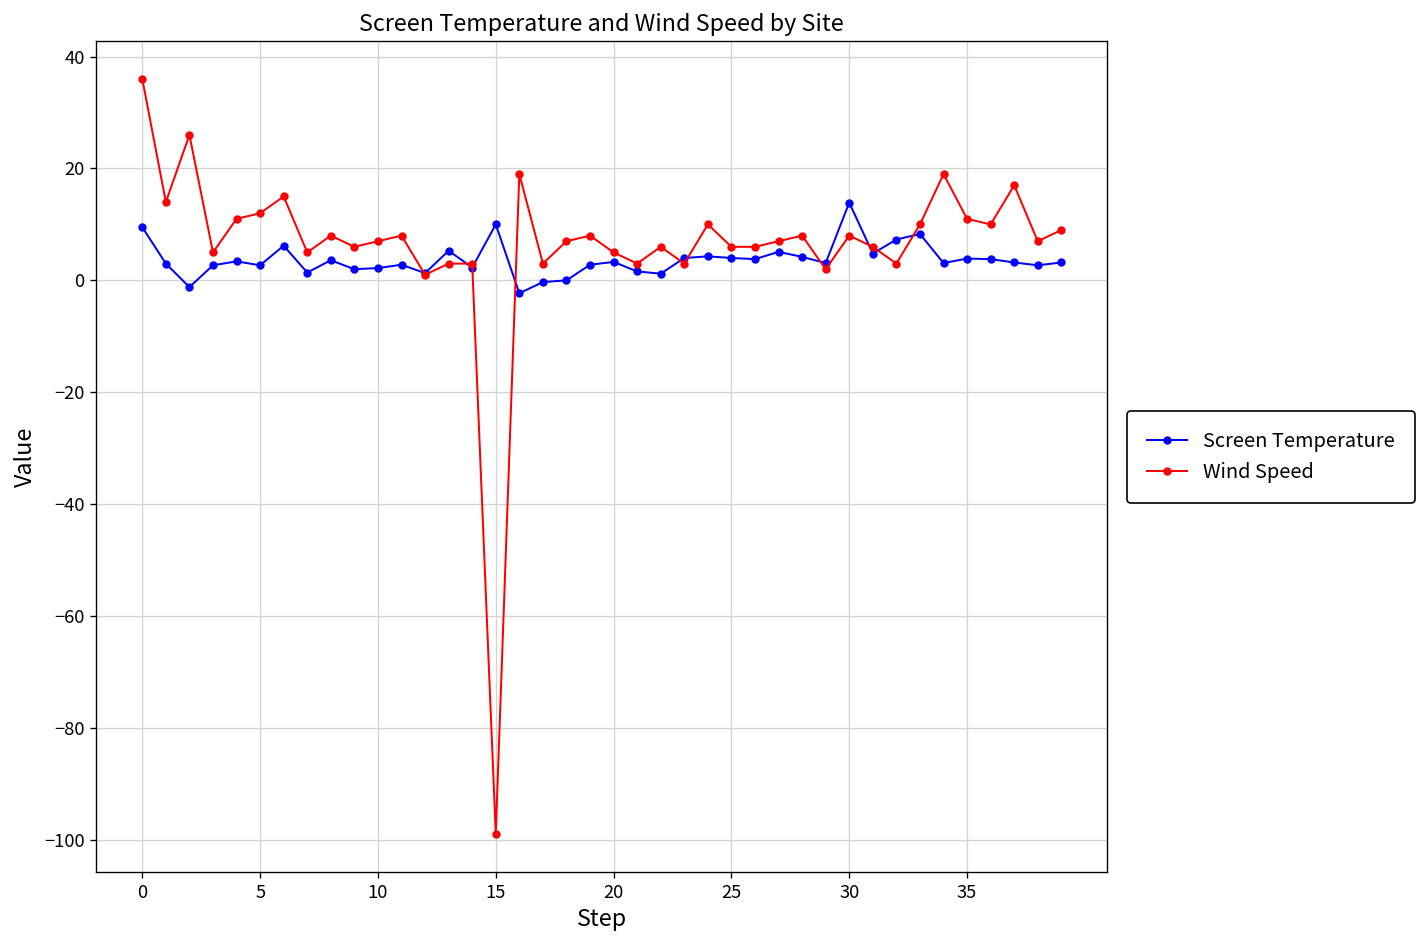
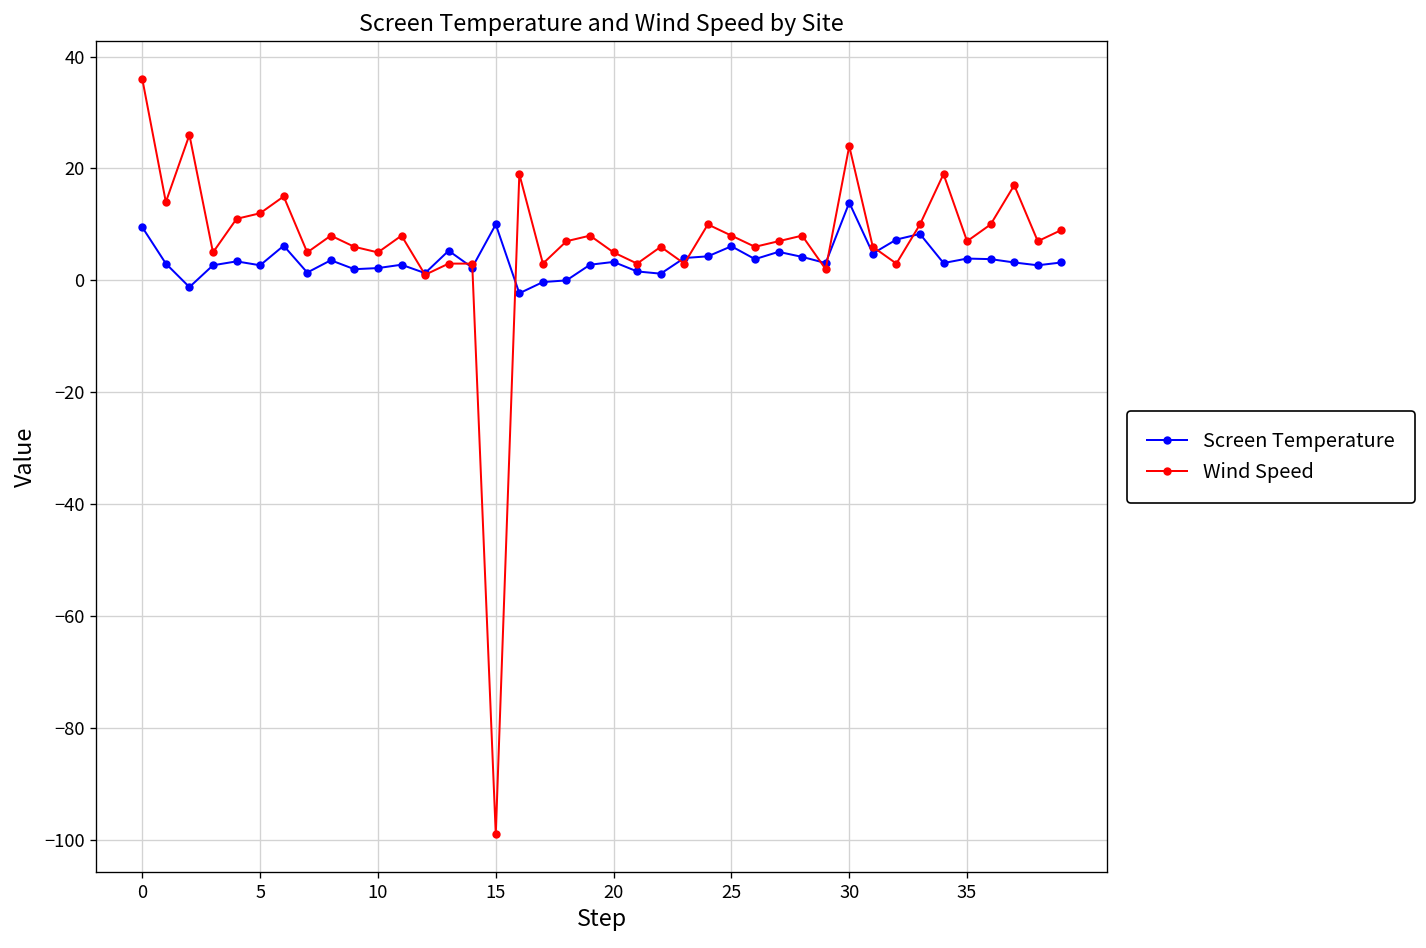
  {
    "Screen Temperature": {
      "0": 10,
      "5": 3,
      "10": 2,
      "15": 10,
      "20": 3,
-     "25": 4,
+     "25": 6,
      "30": 14,
      "35": 4
    },
    "Wind Speed": {
      "0": 36,
      "5": 12,
-     "10": 7,
+     "10": 5,
      "15": -99,
      "20": 5,
-     "25": 6,
-     "30": 8,
-     "35": 11
+     "25": 8,
+     "30": 24,
+     "35": 7
    }
  }
